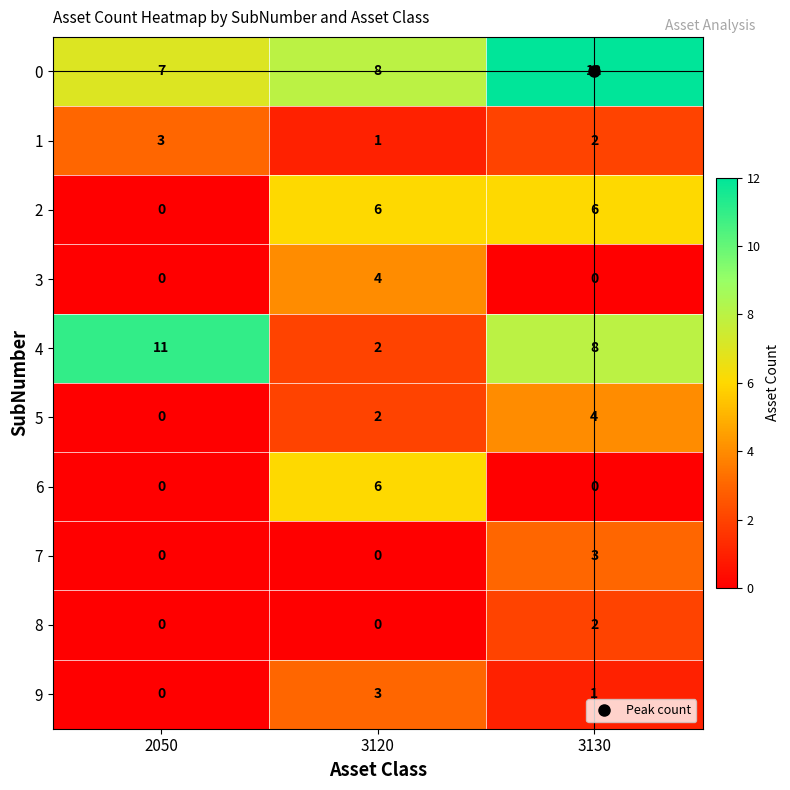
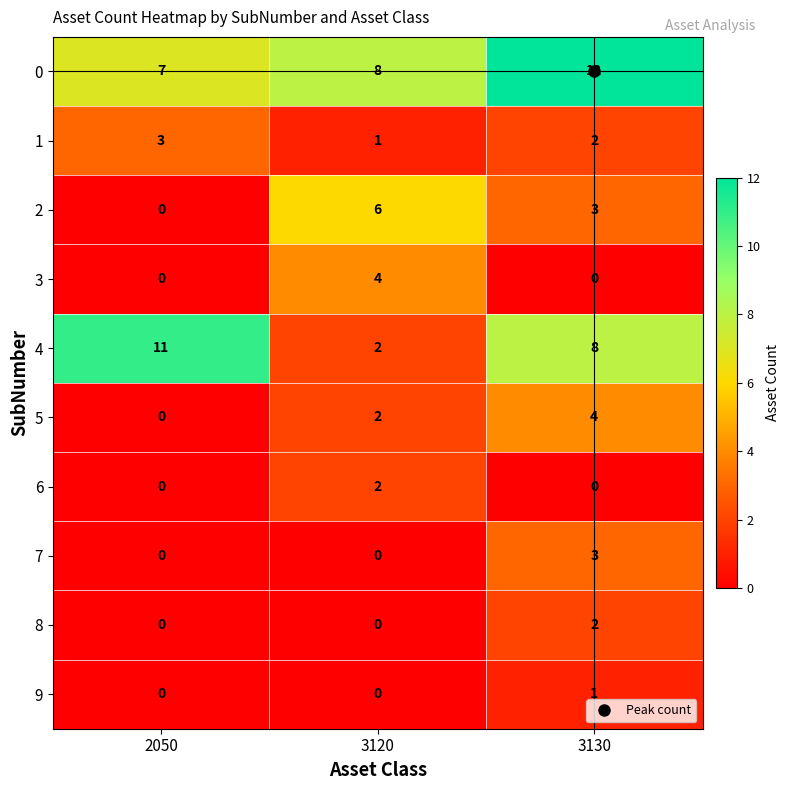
  {
    "0": {
      "2050": 7,
      "3120": 8
    },
    "1": {
      "2050": 3,
      "3120": 1,
      "3130": 2
    },
    "2": {
      "2050": 0,
      "3120": 6,
-     "3130": 6
+     "3130": 3
    },
    "3": {
      "2050": 0,
      "3120": 4,
      "3130": 0
    },
    "4": {
      "2050": 11,
      "3120": 2,
      "3130": 8
    },
    "5": {
      "2050": 0,
      "3120": 2,
      "3130": 4
    },
    "6": {
      "2050": 0,
-     "3120": 6,
+     "3120": 2,
      "3130": 0
    },
    "7": {
      "2050": 0,
      "3120": 0,
      "3130": 3
    },
    "8": {
      "2050": 0,
      "3120": 0,
      "3130": 2
    },
    "9": {
      "2050": 0,
-     "3120": 3
+     "3120": 0
    }
  }
